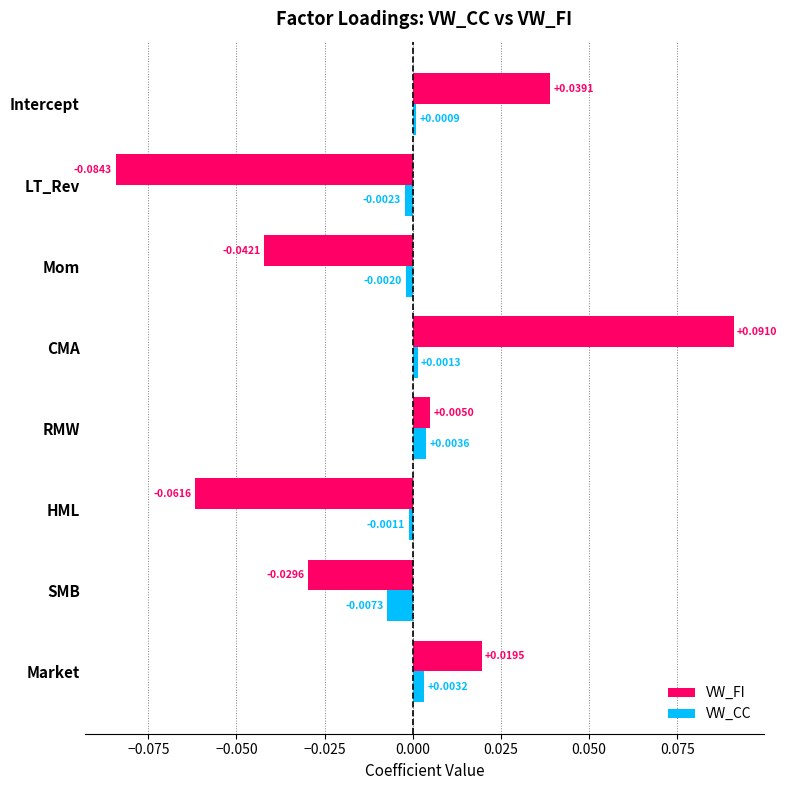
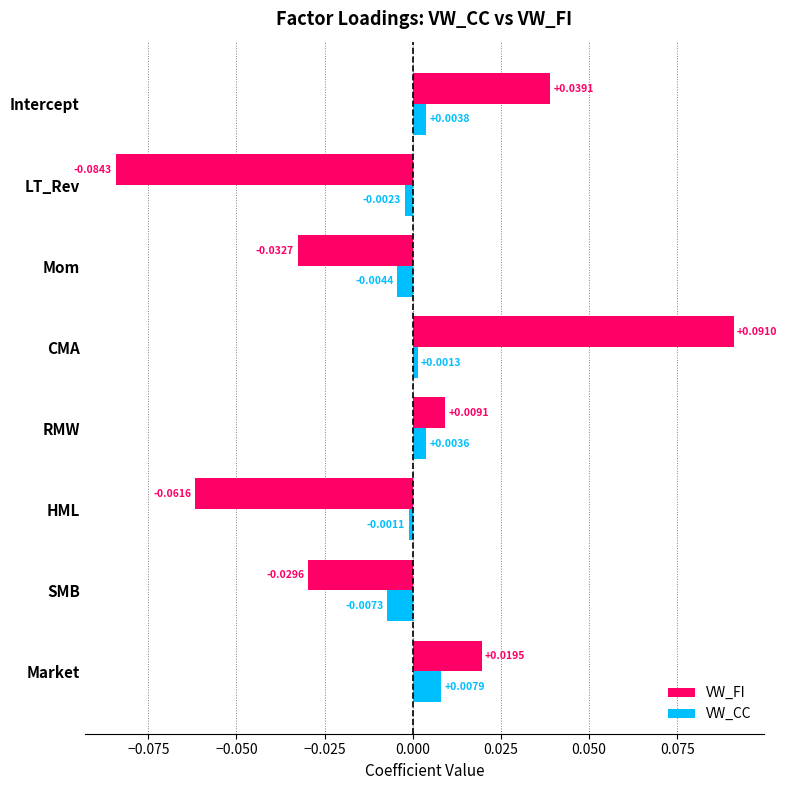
  {
    "VW_FI": {
      "Intercept": "+0.0391",
      "LT_Rev": "-0.0843",
-     "Mom": "-0.0421",
+     "Mom": "-0.0327",
      "CMA": "+0.0910",
-     "RMW": "+0.0050",
+     "RMW": "+0.0091",
      "HML": "-0.0616",
      "SMB": "-0.0296",
      "Market": "+0.0195"
    },
    "VW_CC": {
-     "Intercept": "+0.0009",
+     "Intercept": "+0.0038",
      "LT_Rev": "-0.0023",
-     "Mom": "-0.0020",
+     "Mom": "-0.0044",
      "CMA": "+0.0013",
      "RMW": "+0.0036",
      "HML": "-0.0011",
      "SMB": "-0.0073",
-     "Market": "+0.0032"
+     "Market": "+0.0079"
    }
  }
